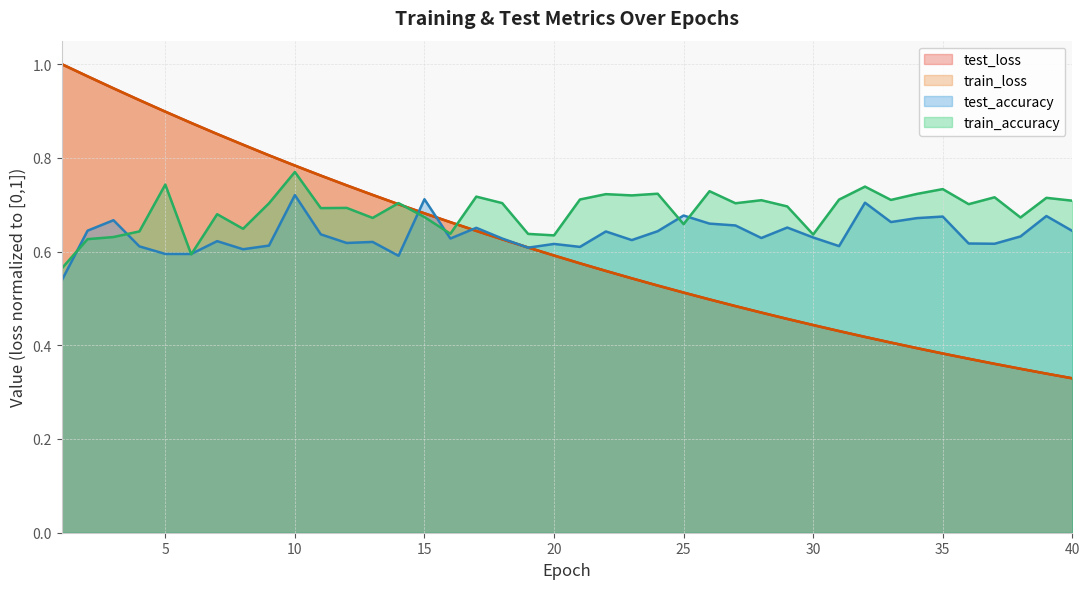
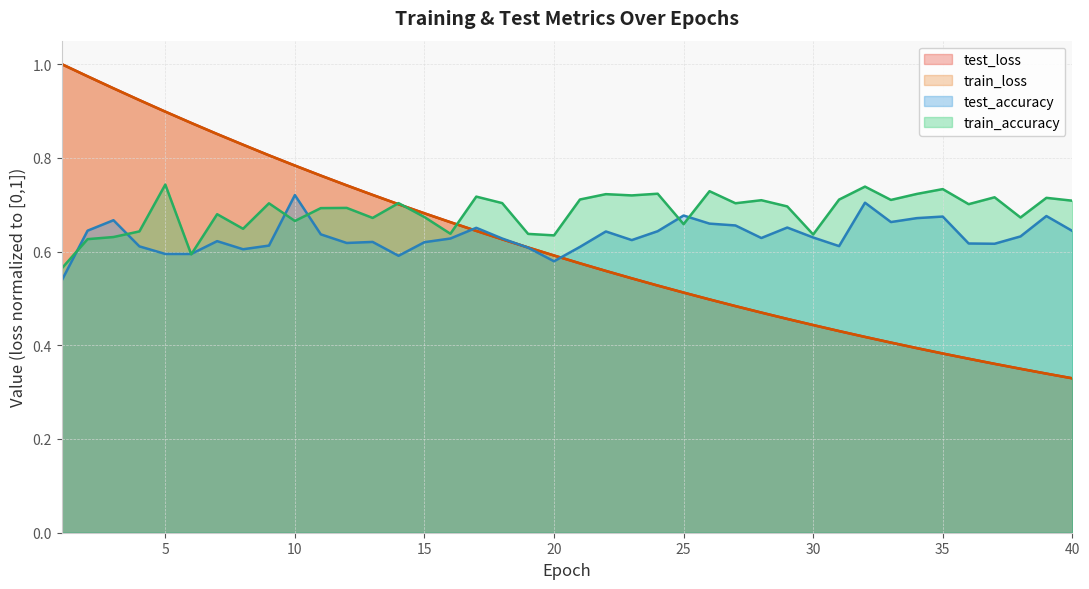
  {
    "test_accuracy": {
      "5": 0.59,
      "10": 0.72,
-     "15": 0.71,
-     "20": 0.62,
+     "15": 0.62,
+     "20": 0.58,
      "25": 0.68,
      "30": 0.63,
      "35": 0.67,
      "40": 0.64
    },
    "train_accuracy": {
      "5": 0.74,
-     "10": 0.77,
+     "10": 0.67,
      "15": 0.67,
      "20": 0.63,
      "25": 0.66,
      "30": 0.64,
      "35": 0.73,
      "40": 0.71
    }
  }
